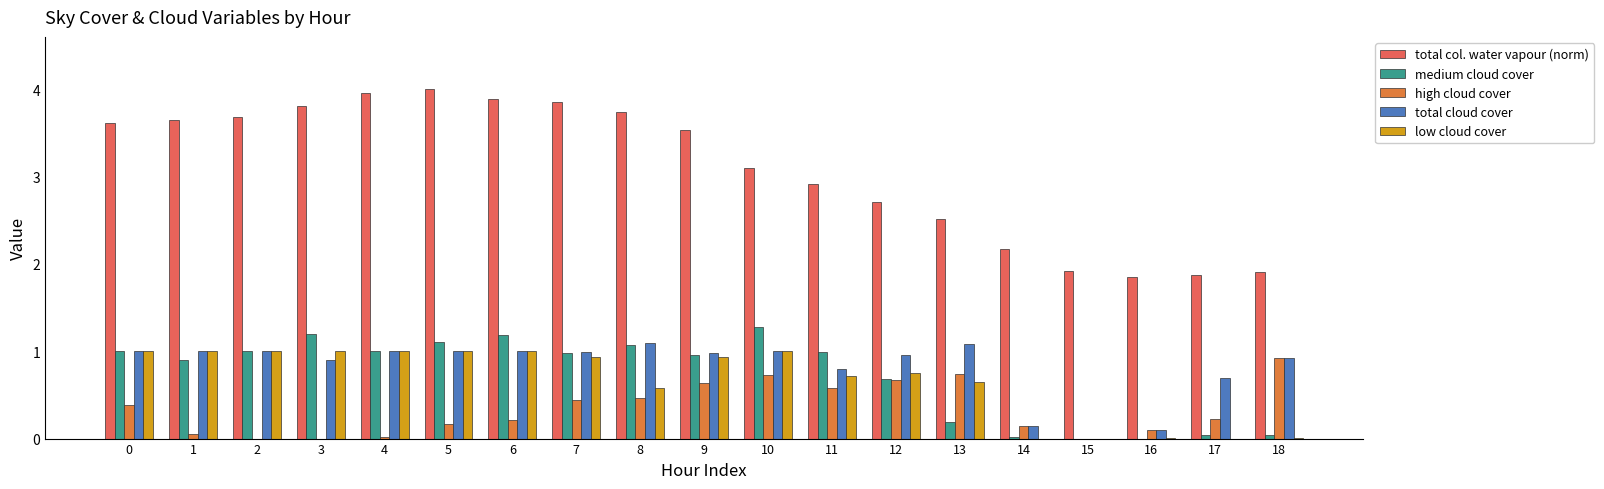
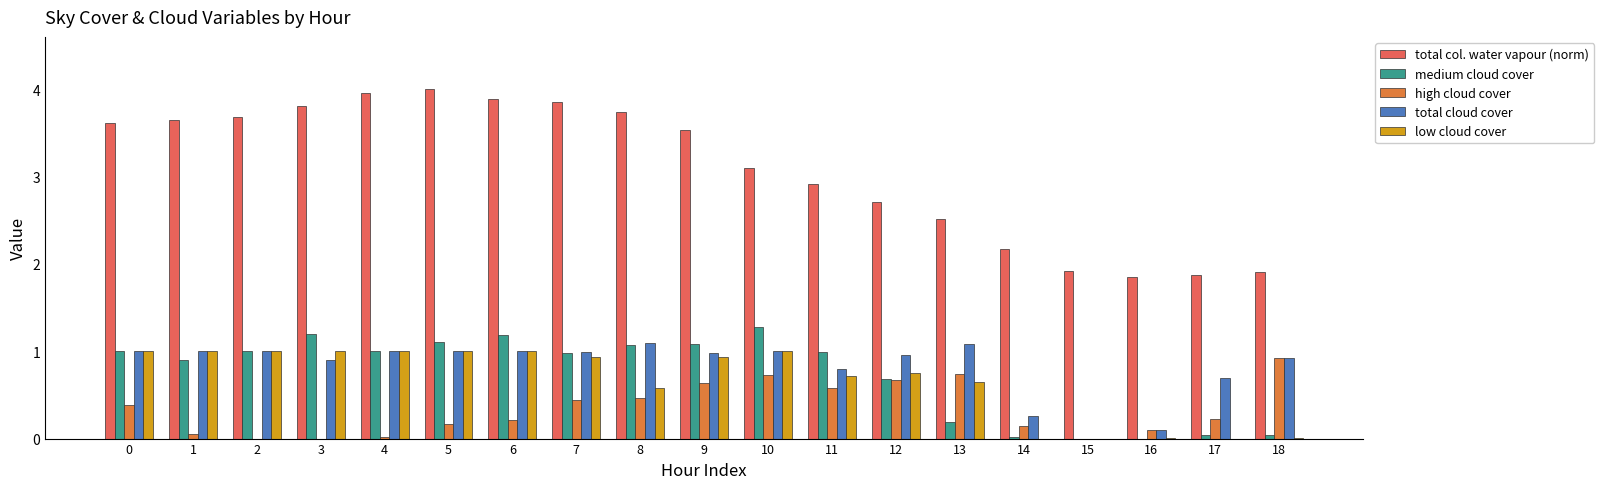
  {
    "medium cloud cover": {
      "0": 1.0,
      "1": 0.9,
      "2": 1.0,
      "3": 1.2,
      "4": 1.0,
      "5": 1.1,
      "6": 1.2,
      "7": 1.0,
      "8": 1.1,
-     "9": 1.0,
+     "9": 1.1,
      "10": 1.3,
      "11": 1.0,
      "12": 0.7,
      "13": 0.2,
      "15": 0.0,
      "16": 0.0,
      "17": 0.0,
      "18": 0.0
    },
    "total cloud cover": {
      "0": 1.0,
      "1": 1.0,
      "2": 1.0,
      "3": 0.9,
      "4": 1.0,
      "5": 1.0,
      "6": 1.0,
      "7": 1.0,
      "8": 1.1,
      "9": 1.0,
      "10": 1.0,
      "11": 0.8,
      "12": 1.0,
      "13": 1.1,
-     "14": 0.1,
+     "14": 0.3,
      "15": 0.0,
      "16": 0.1,
      "17": 0.7,
      "18": 0.9
    }
  }
